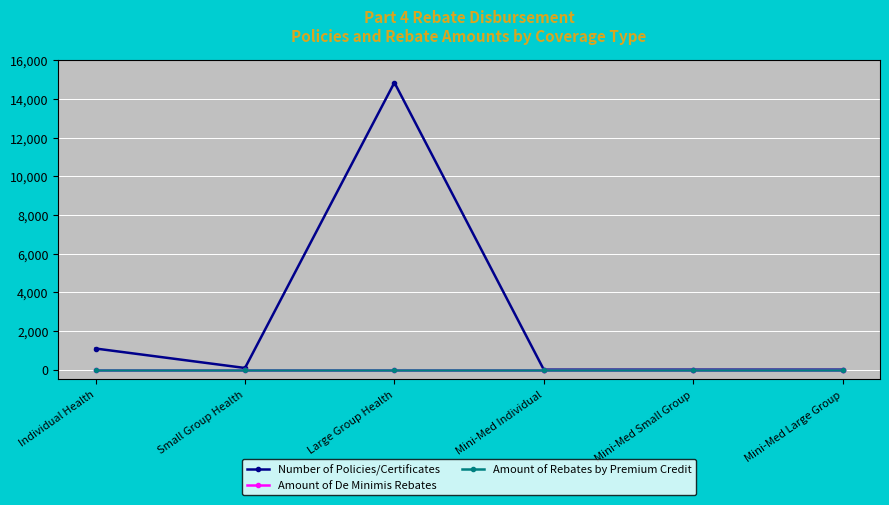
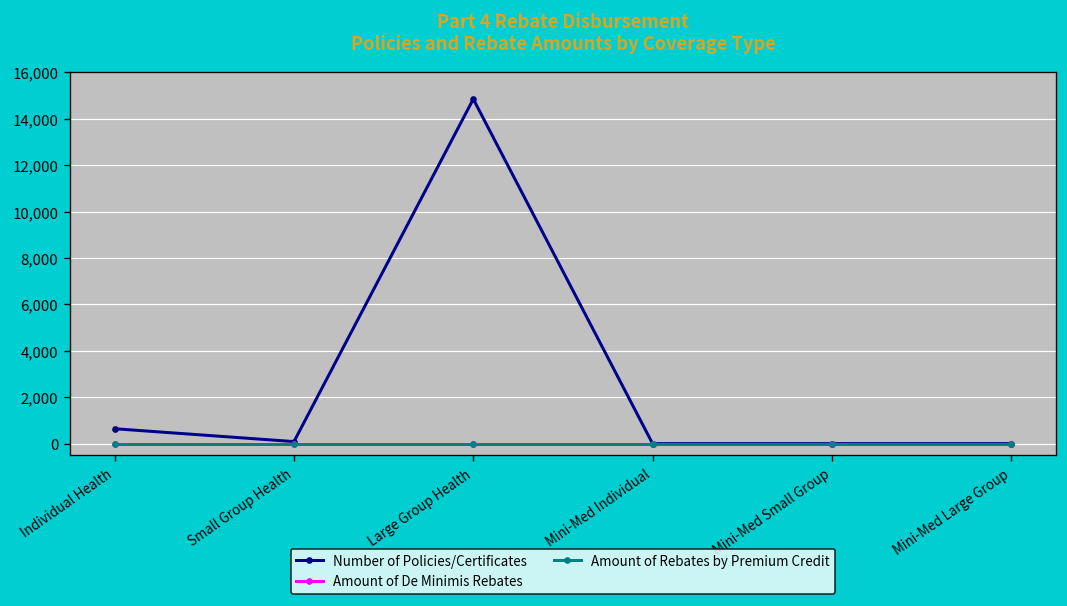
  {
    "Number of Policies/Certificates": {
-     "Individual Health": "1,100",
+     "Individual Health": "600",
      "Large Group Health": "14,900"
    },
    "Amount of Rebates by Premium Credit": {
      "Individual Health": "0",
      "Large Group Health": "0"
    }
  }
